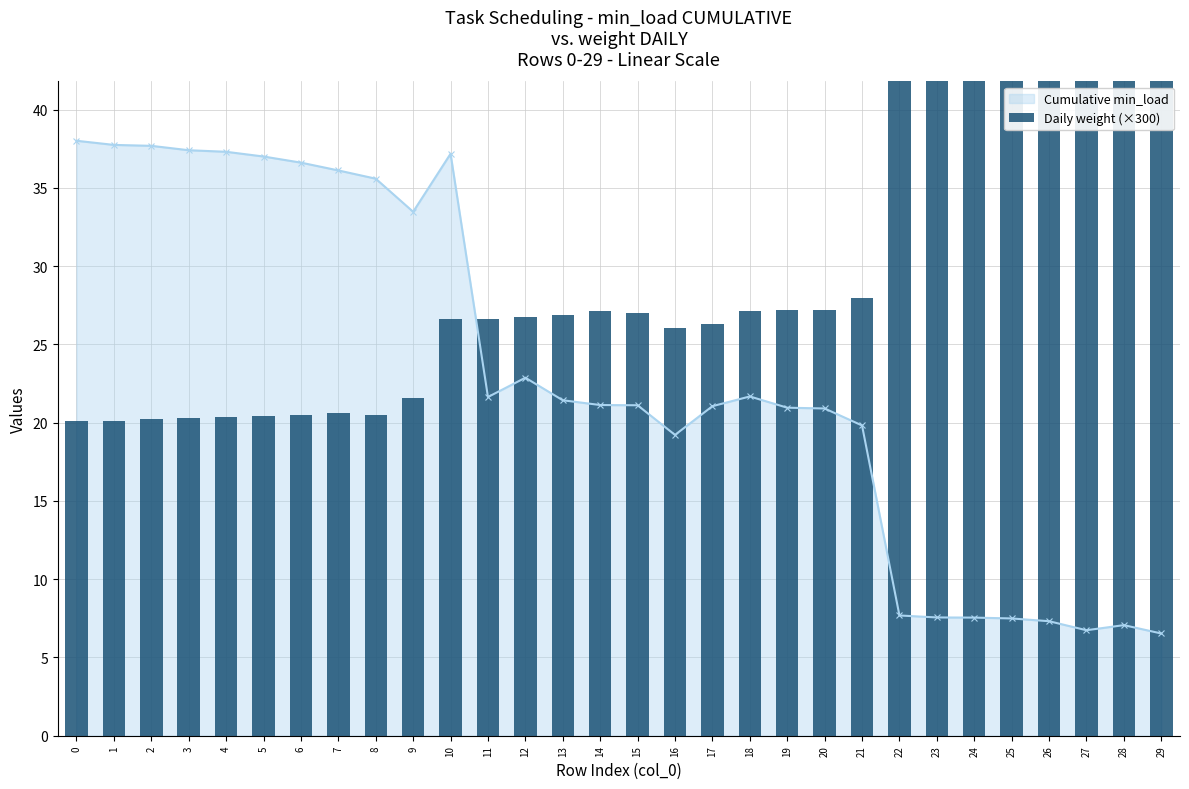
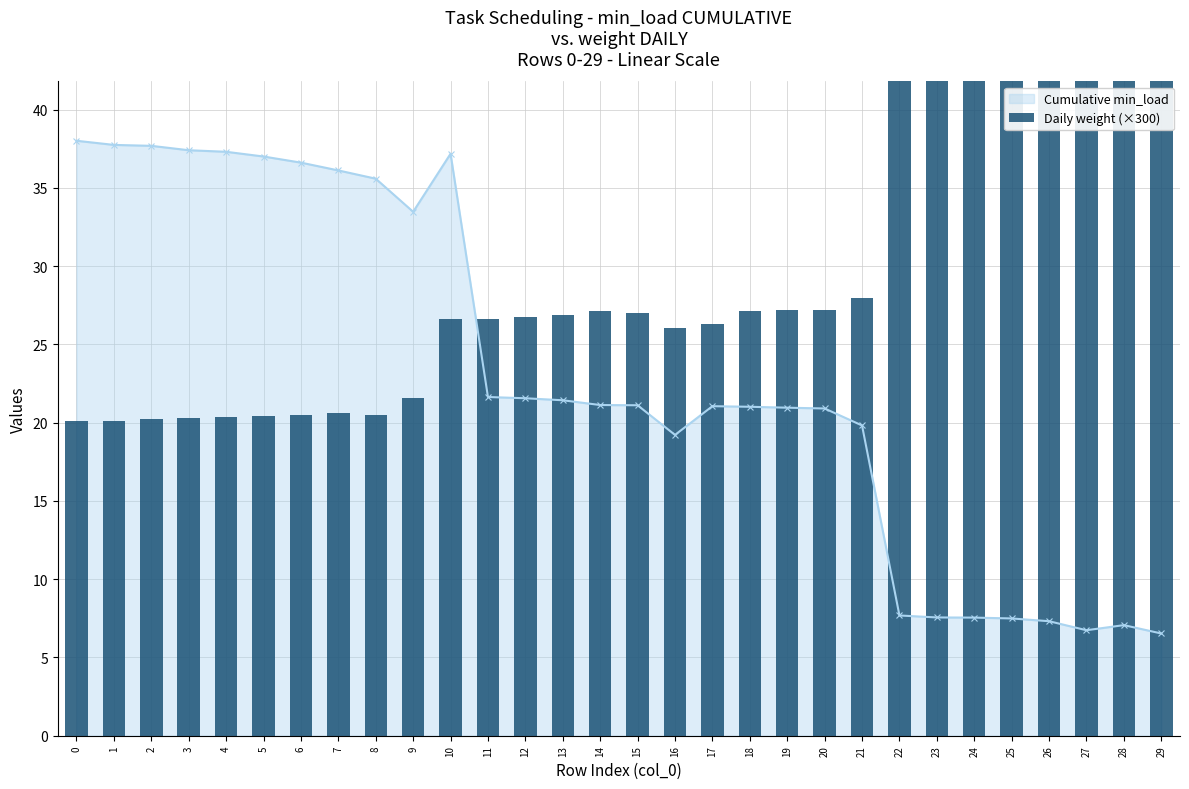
  {
    "Cumulative min_load": {
      "0": 38.0,
      "1": 37.8,
      "2": 37.7,
      "3": 37.4,
      "4": 37.3,
      "5": 37.0,
      "6": 36.6,
      "7": 36.1,
      "8": 35.6,
      "9": 33.5,
      "10": 37.2,
      "11": 21.6,
-     "12": 22.9,
+     "12": 21.6,
      "13": 21.4,
      "14": 21.1,
      "15": 21.1,
      "16": 19.2,
      "17": 21.1,
-     "18": 21.7,
+     "18": 21.0,
      "19": 21.0,
      "20": 20.9,
      "21": 19.8,
      "22": 7.7,
      "23": 7.6,
      "24": 7.5,
      "25": 7.5,
      "26": 7.3,
      "27": 6.7,
      "28": 7.1,
      "29": 6.5
    },
    "Daily weight (×300)": {
      "0": 20.1,
      "1": 20.1,
      "2": 20.3,
      "3": 20.3,
      "4": 20.4,
      "5": 20.4,
      "6": 20.5,
      "7": 20.6,
      "8": 20.5,
      "9": 21.6,
      "10": 26.6,
      "11": 26.6,
      "12": 26.8,
      "13": 26.9,
      "14": 27.1,
      "15": 27.0,
      "16": 26.1,
      "17": 26.3,
      "18": 27.1,
      "19": 27.2,
      "20": 27.2,
      "21": 28.0
    }
  }
